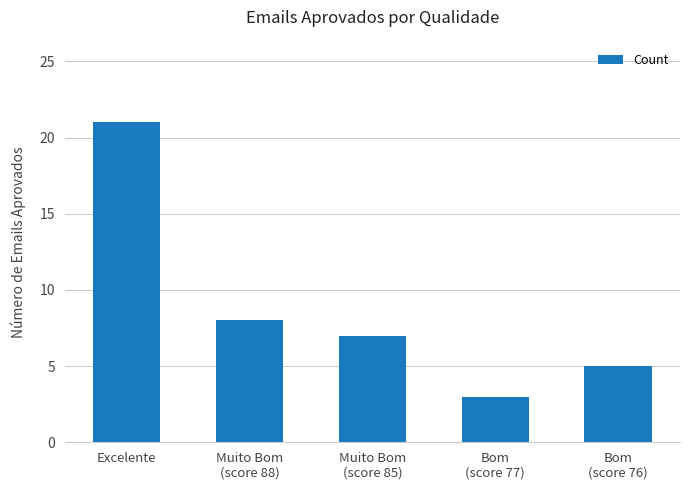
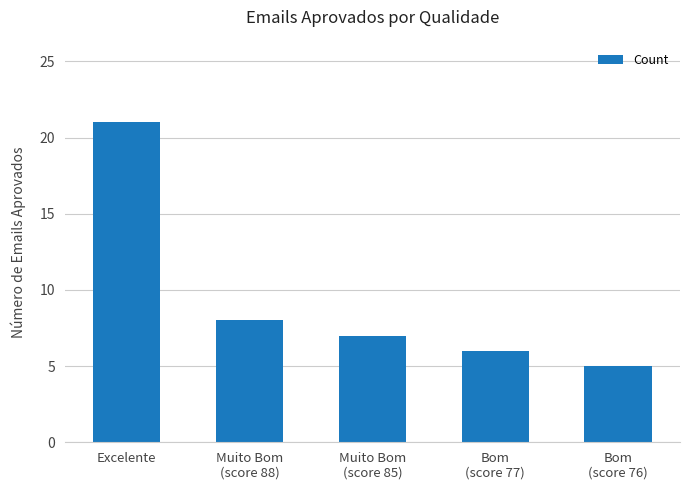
  {
    "Excelente": 21,
    "Muito Bom (score 88)": 8,
    "Muito Bom (score 85)": 7,
-   "Bom (score 77)": 3,
+   "Bom (score 77)": 6,
    "Bom (score 76)": 5
  }
